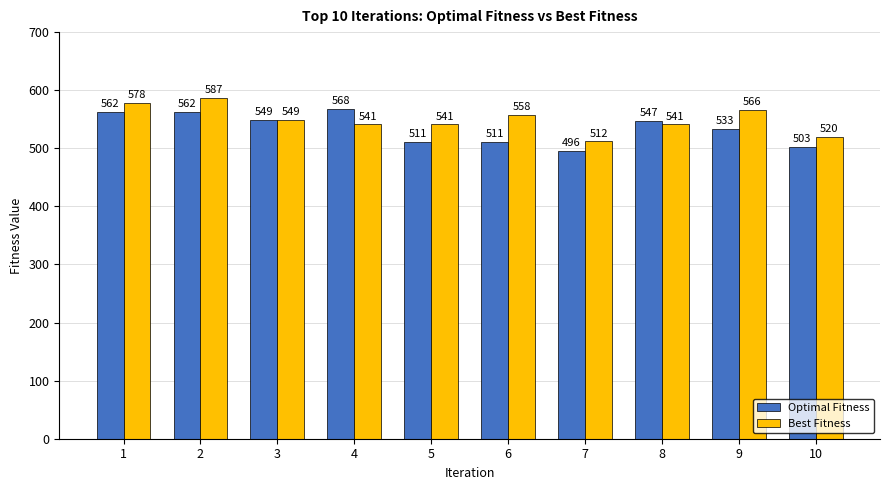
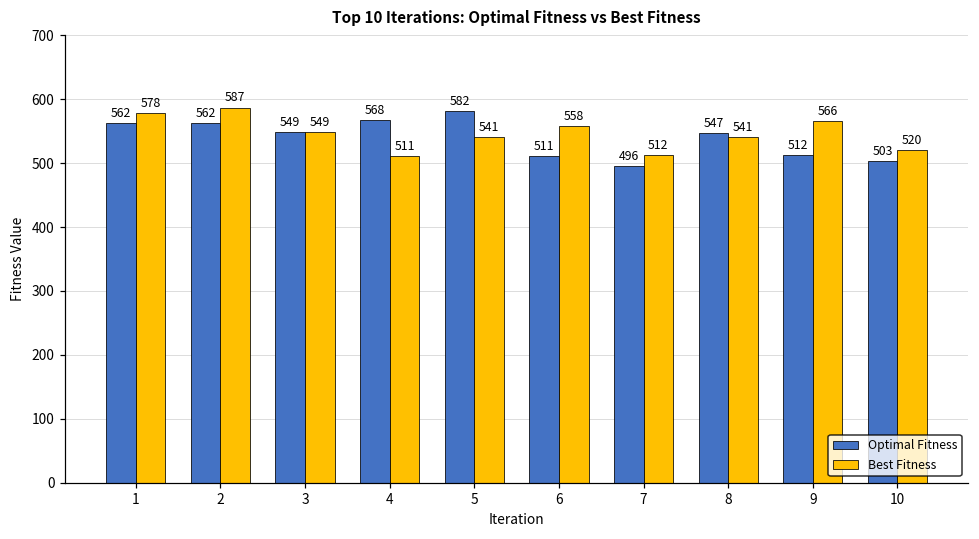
  {
    "Optimal Fitness": {
      "1": 562,
      "2": 562,
      "3": 549,
      "4": 568,
-     "5": 511,
+     "5": 582,
      "6": 511,
      "7": 496,
      "8": 547,
-     "9": 533,
+     "9": 512,
      "10": 503
    },
    "Best Fitness": {
      "1": 578,
      "2": 587,
      "3": 549,
-     "4": 541,
+     "4": 511,
      "5": 541,
      "6": 558,
      "7": 512,
      "8": 541,
      "9": 566,
      "10": 520
    }
  }
